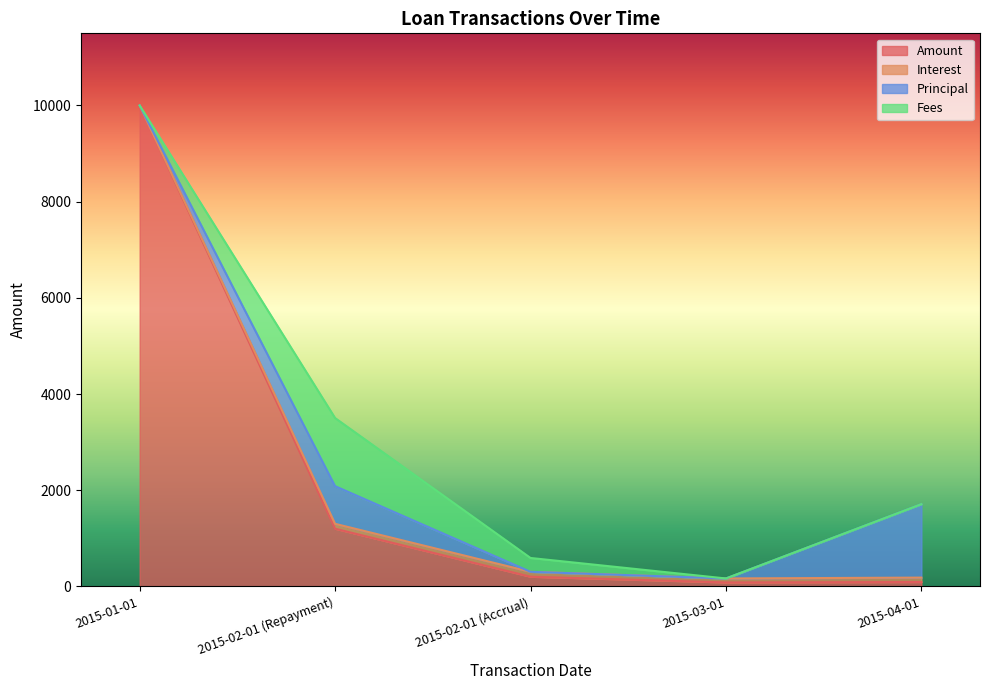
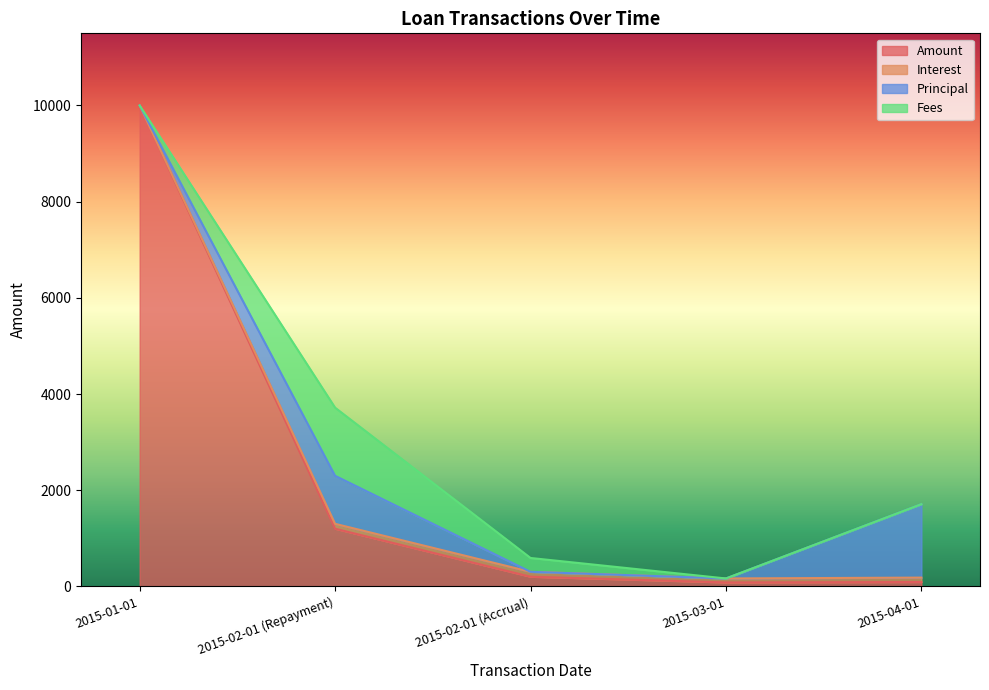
  {
    "Principal": {
-     "2015-02-01 (Repayment)": 800
+     "2015-02-01 (Repayment)": 1000
    },
    "Fees": {
      "2015-02-01 (Repayment)": 1400,
      "2015-02-01 (Accrual)": 300
    }
  }
